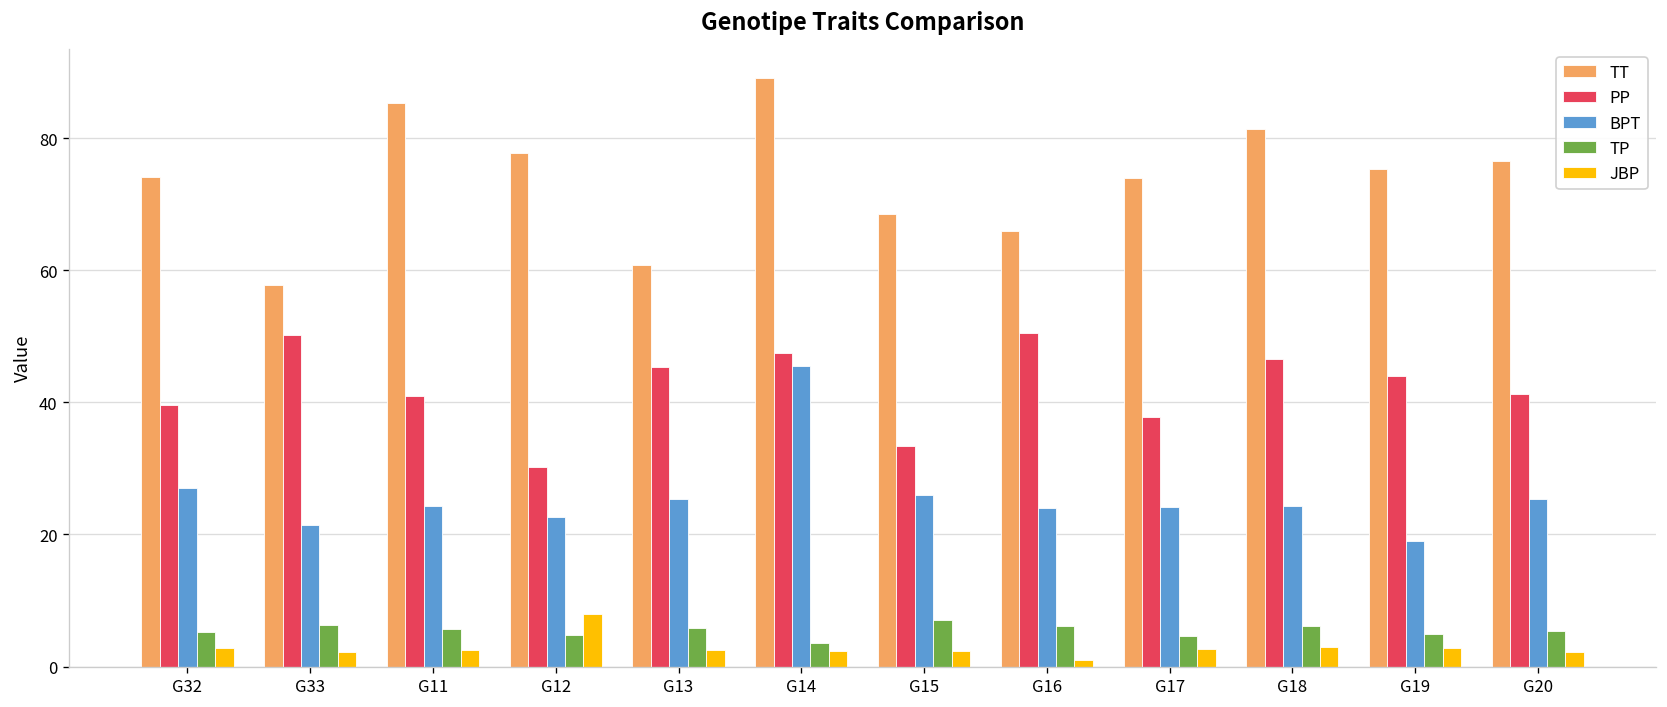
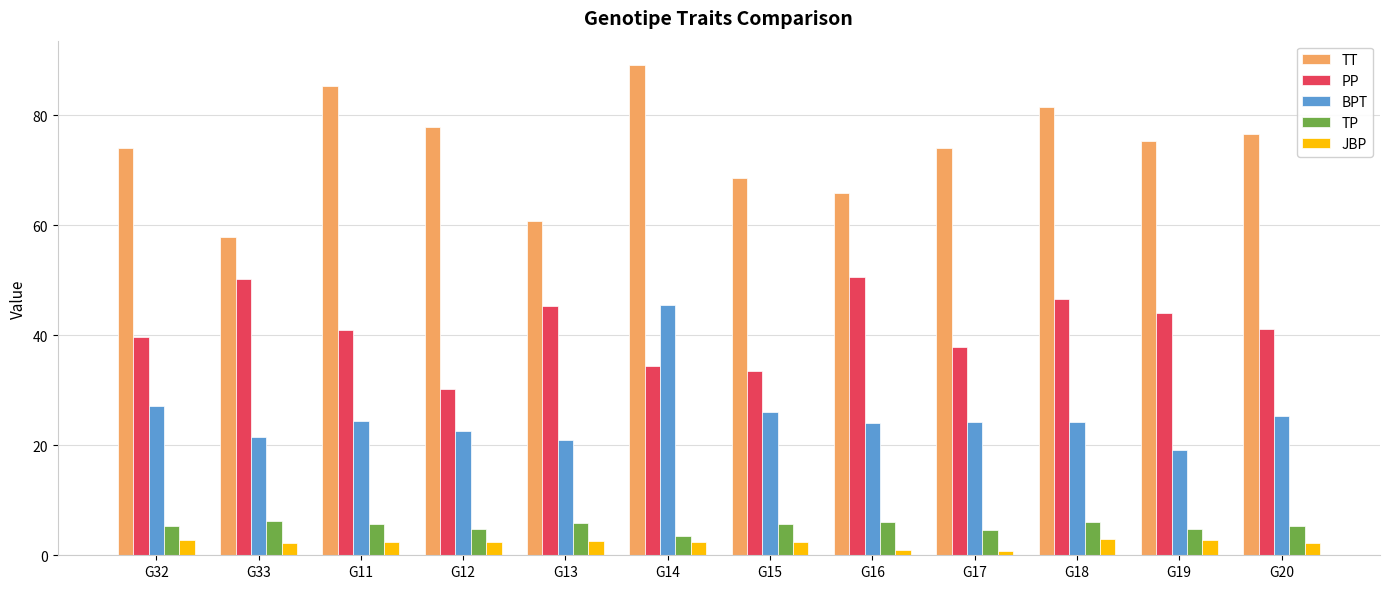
  {
    "TT": {
      "G32": 74,
      "G33": 58,
      "G11": 85,
      "G12": 78,
      "G13": 61,
      "G14": 89,
      "G15": 69,
      "G16": 66,
      "G17": 74,
      "G18": 81,
      "G19": 75,
      "G20": 77
    },
    "PP": {
      "G32": 40,
      "G33": 50,
      "G11": 41,
      "G12": 30,
      "G13": 45,
-     "G14": 47,
+     "G14": 34,
      "G15": 33,
      "G16": 51,
      "G17": 38,
      "G18": 47,
      "G19": 44,
      "G20": 41
    },
    "BPT": {
      "G32": 27,
      "G33": 21,
      "G11": 24,
      "G12": 23,
-     "G13": 25,
+     "G13": 21,
      "G14": 46,
      "G15": 26,
      "G16": 24,
      "G17": 24,
      "G18": 24,
      "G19": 19,
      "G20": 25
    },
    "TP": {
      "G32": 5,
      "G33": 6,
      "G11": 6,
      "G12": 5,
      "G13": 6,
      "G14": 4,
-     "G15": 7,
+     "G15": 6,
      "G16": 6,
      "G17": 5,
      "G18": 6,
      "G19": 5,
      "G20": 5
    },
    "JBP": {
      "G32": 3,
      "G33": 2,
      "G11": 2,
-     "G12": 8,
+     "G12": 2,
      "G13": 3,
      "G14": 2,
      "G15": 2,
      "G16": 1,
-     "G17": 3,
+     "G17": 1,
      "G18": 3,
      "G19": 3,
      "G20": 2
    }
  }
